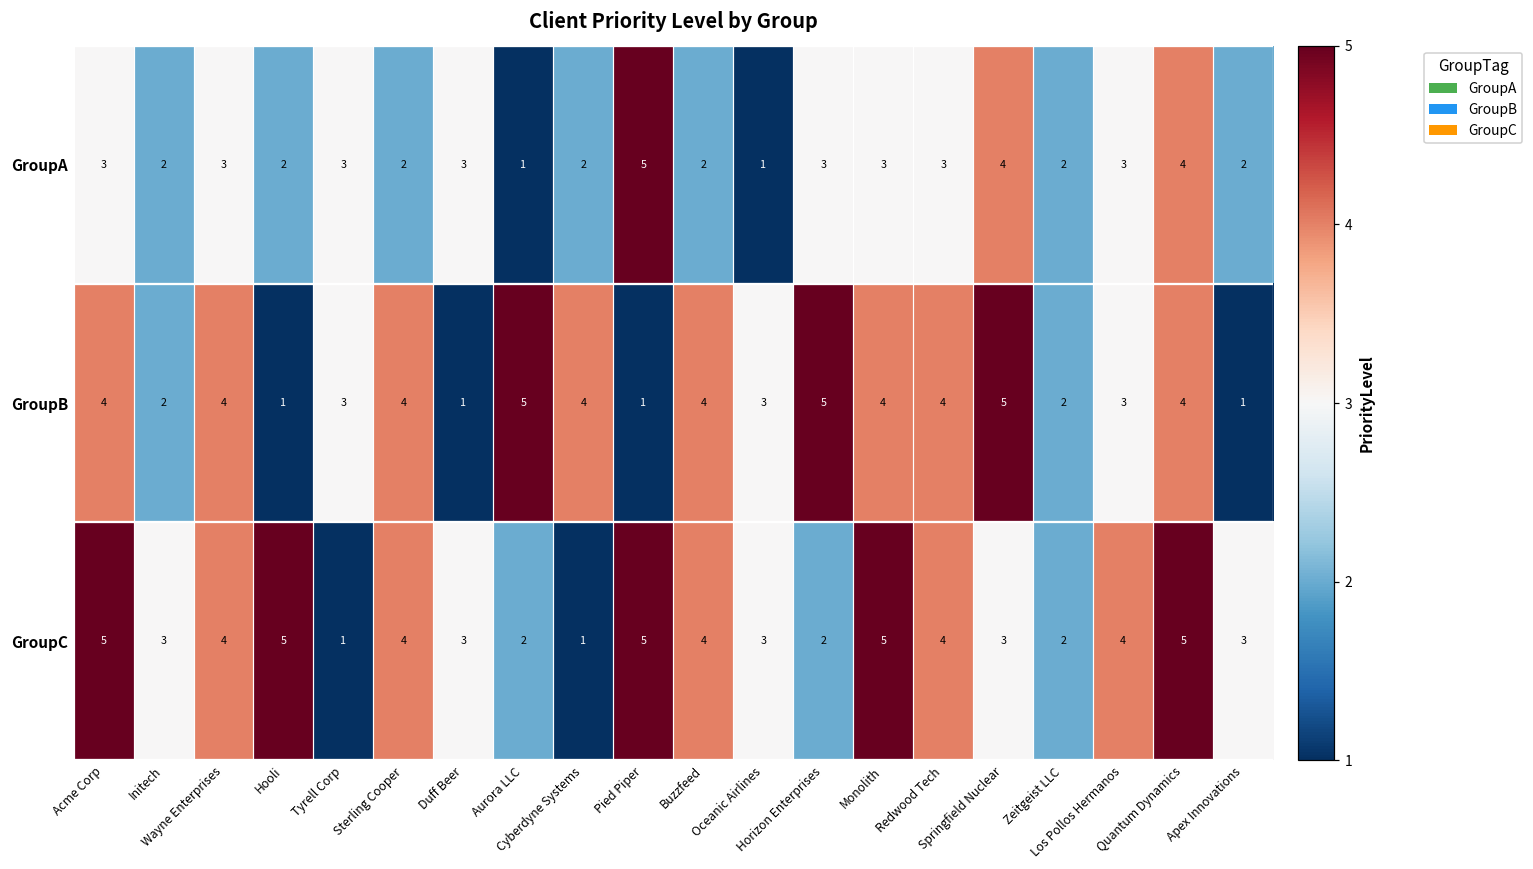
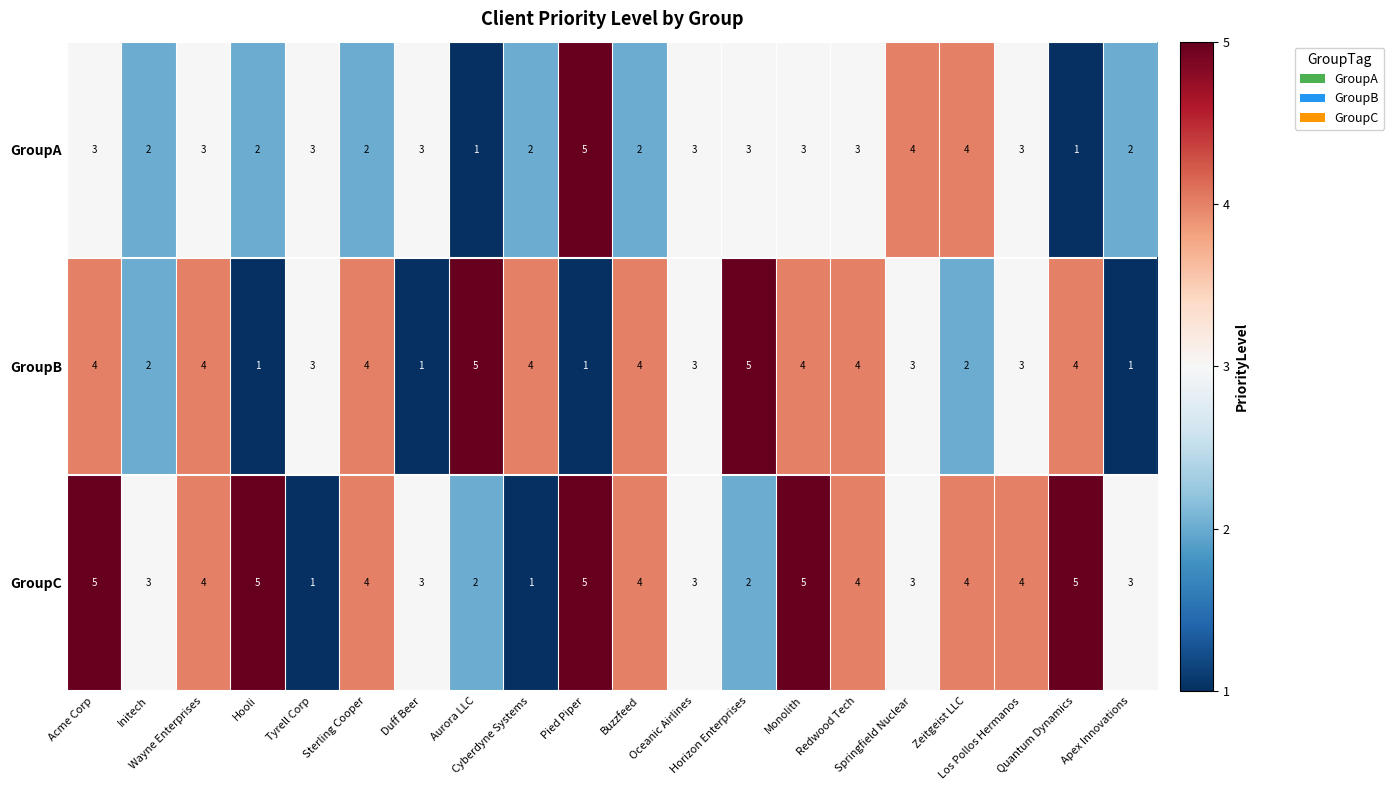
  {
    "GroupA": {
      "Acme Corp": 3,
      "Initech": 2,
      "Wayne Enterprises": 3,
      "Hooli": 2,
      "Tyrell Corp": 3,
      "Sterling Cooper": 2,
      "Duff Beer": 3,
      "Aurora LLC": 1,
      "Cyberdyne Systems": 2,
      "Pied Piper": 5,
      "Buzzfeed": 2,
-     "Oceanic Airlines": 1,
+     "Oceanic Airlines": 3,
      "Horizon Enterprises": 3,
      "Monolith": 3,
      "Redwood Tech": 3,
      "Springfield Nuclear": 4,
-     "Zeitgeist LLC": 2,
+     "Zeitgeist LLC": 4,
      "Los Pollos Hermanos": 3,
-     "Quantum Dynamics": 4,
+     "Quantum Dynamics": 1,
      "Apex Innovations": 2
    },
    "GroupB": {
      "Acme Corp": 4,
      "Initech": 2,
      "Wayne Enterprises": 4,
      "Hooli": 1,
      "Tyrell Corp": 3,
      "Sterling Cooper": 4,
      "Duff Beer": 1,
      "Aurora LLC": 5,
      "Cyberdyne Systems": 4,
      "Pied Piper": 1,
      "Buzzfeed": 4,
      "Oceanic Airlines": 3,
      "Horizon Enterprises": 5,
      "Monolith": 4,
      "Redwood Tech": 4,
-     "Springfield Nuclear": 5,
+     "Springfield Nuclear": 3,
      "Zeitgeist LLC": 2,
      "Los Pollos Hermanos": 3,
      "Quantum Dynamics": 4,
      "Apex Innovations": 1
    },
    "GroupC": {
      "Acme Corp": 5,
      "Initech": 3,
      "Wayne Enterprises": 4,
      "Hooli": 5,
      "Tyrell Corp": 1,
      "Sterling Cooper": 4,
      "Duff Beer": 3,
      "Aurora LLC": 2,
      "Cyberdyne Systems": 1,
      "Pied Piper": 5,
      "Buzzfeed": 4,
      "Oceanic Airlines": 3,
      "Horizon Enterprises": 2,
      "Monolith": 5,
      "Redwood Tech": 4,
      "Springfield Nuclear": 3,
-     "Zeitgeist LLC": 2,
+     "Zeitgeist LLC": 4,
      "Los Pollos Hermanos": 4,
      "Quantum Dynamics": 5,
      "Apex Innovations": 3
    }
  }
